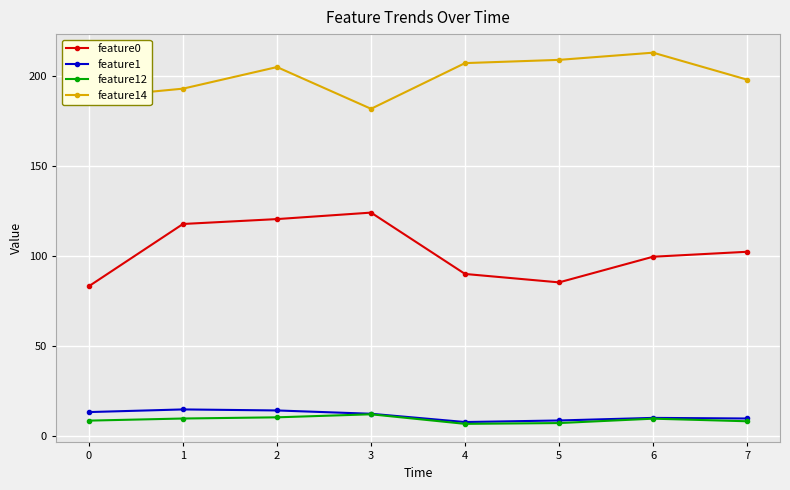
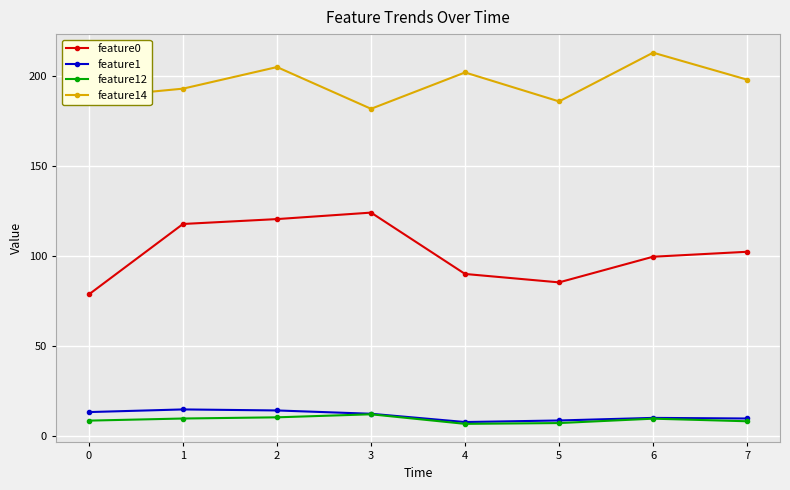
  {
    "feature0": {
-     "0": 83,
+     "0": 79,
      "1": 118,
      "2": 121,
      "3": 124,
      "4": 90,
      "5": 85,
      "6": 100,
      "7": 102
    },
    "feature1": {
      "0": 13,
      "1": 15,
      "2": 14,
      "5": 9,
      "7": 10
    },
    "feature12": {
      "0": 8,
      "1": 10,
      "2": 10,
      "5": 7,
      "7": 8
    },
    "feature14": {
      "1": 193,
      "2": 205,
      "3": 182,
-     "4": 207,
-     "5": 209,
+     "4": 202,
+     "5": 186,
      "6": 213,
      "7": 198
    }
  }
